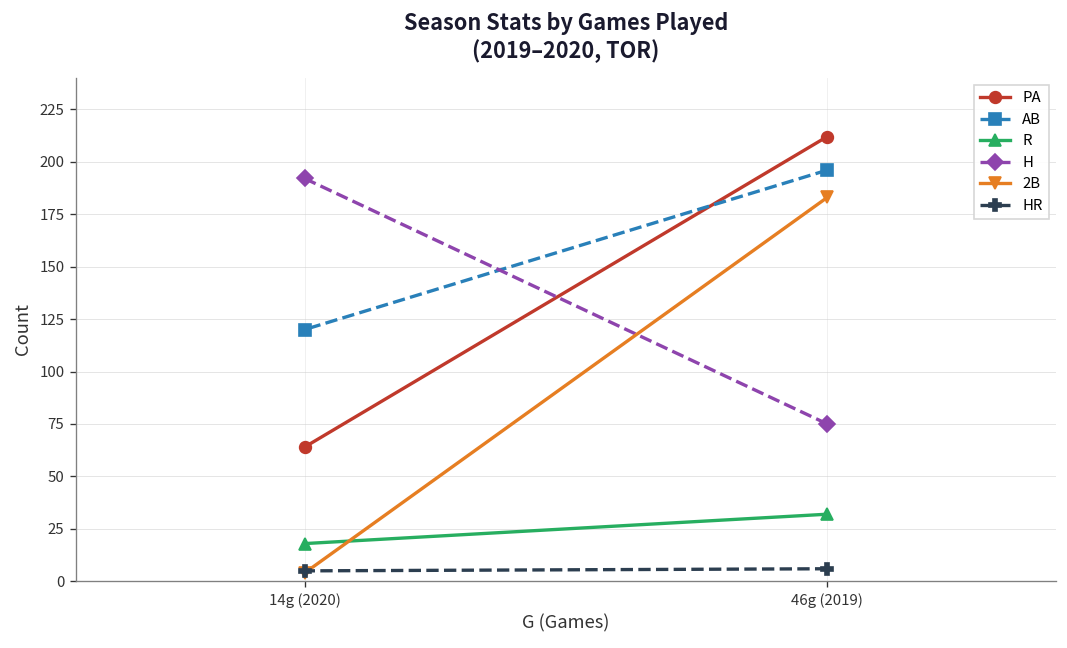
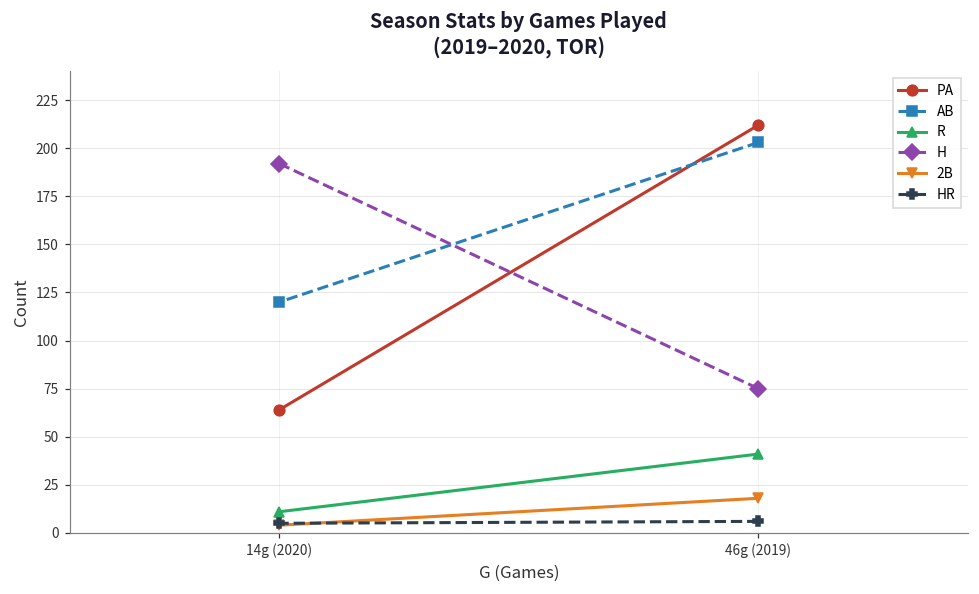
  {
    "PA": {
      "14g (2020)": 64,
      "46g (2019)": 212
    },
    "AB": {
      "14g (2020)": 120,
-     "46g (2019)": 196
+     "46g (2019)": 203
    },
    "R": {
-     "14g (2020)": 18,
-     "46g (2019)": 32
+     "14g (2020)": 11,
+     "46g (2019)": 41
    },
    "H": {
      "14g (2020)": 192,
      "46g (2019)": 75
    },
    "2B": {
-     "46g (2019)": 183
+     "46g (2019)": 18
    },
    "HR": {
      "46g (2019)": 6
    }
  }
